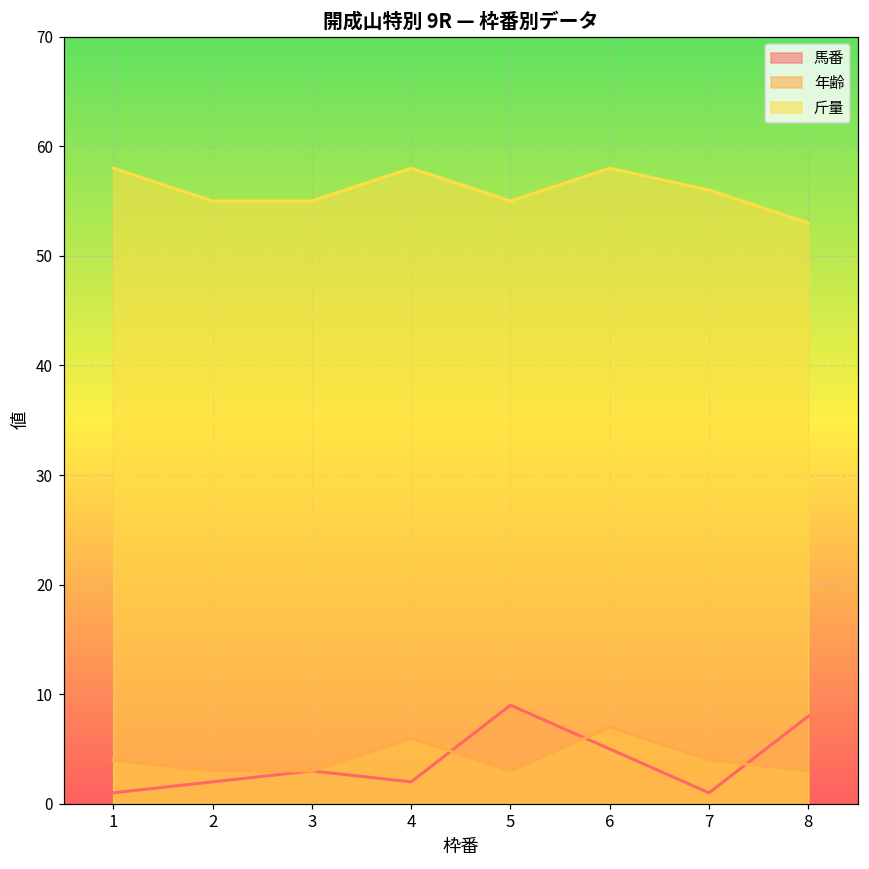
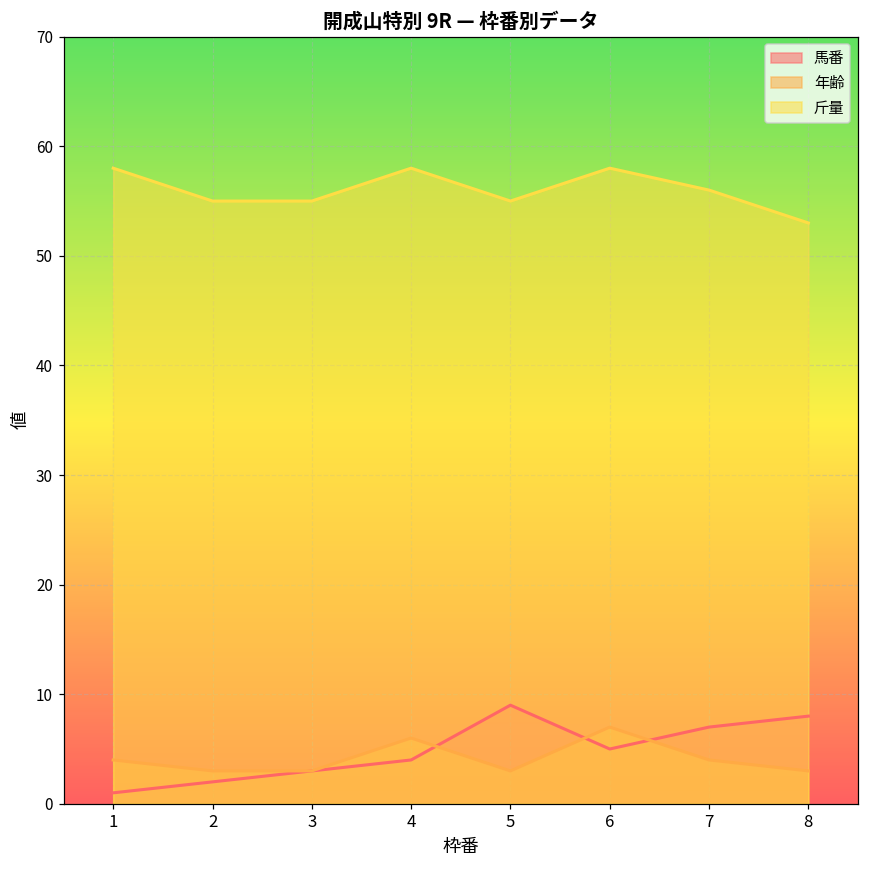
  {
    "馬番": {
      "1": 1,
      "2": 2,
-     "4": 2,
+     "4": 4,
      "5": 9,
      "6": 5,
-     "7": 1,
+     "7": 7,
      "8": 8
    }
  }
